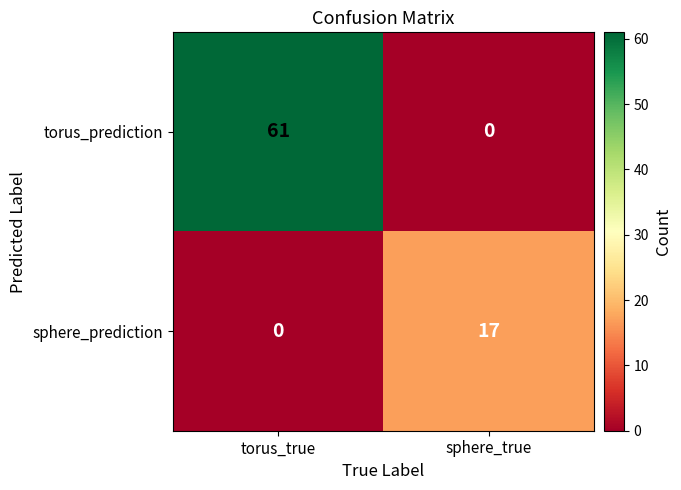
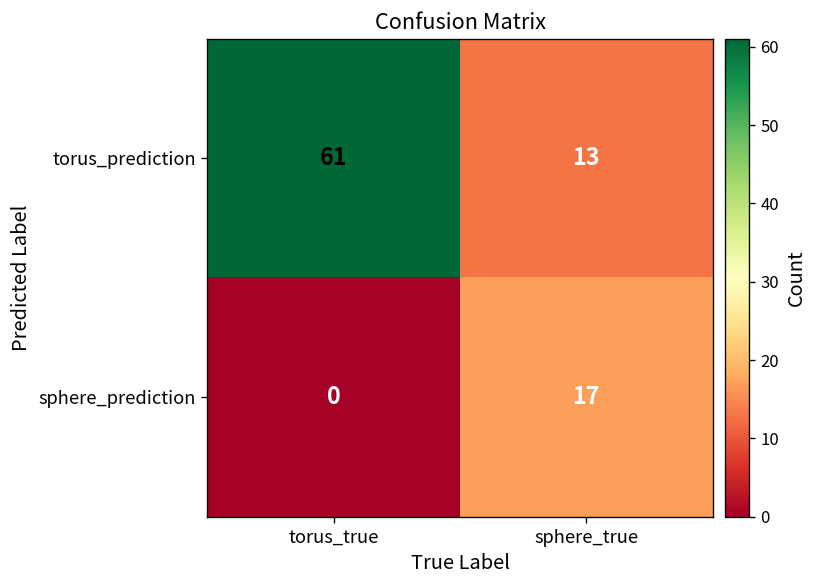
  {
    "torus_prediction": {
      "torus_true": 61,
-     "sphere_true": 0
+     "sphere_true": 13
    },
    "sphere_prediction": {
      "torus_true": 0,
      "sphere_true": 17
    }
  }
